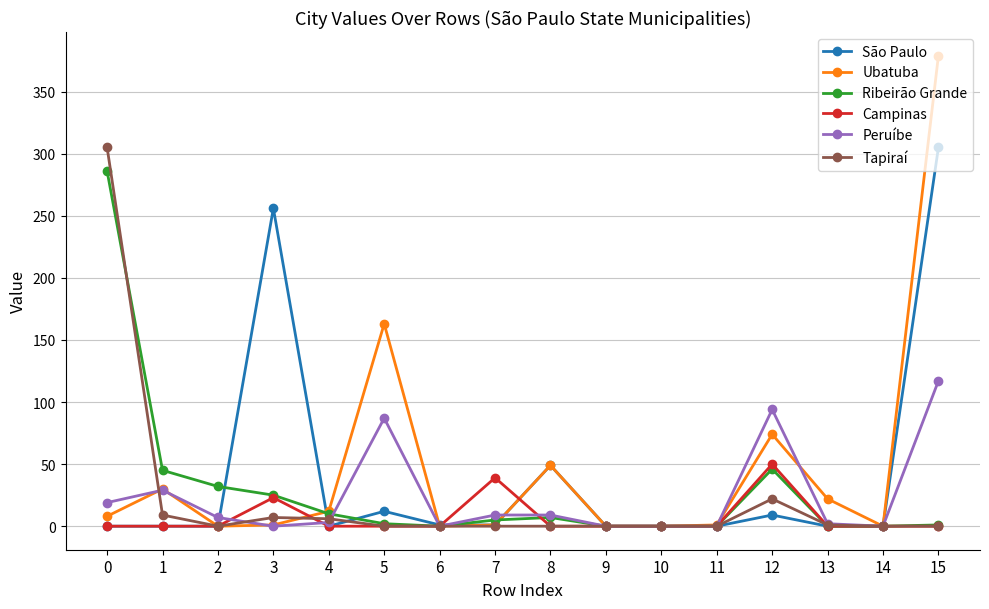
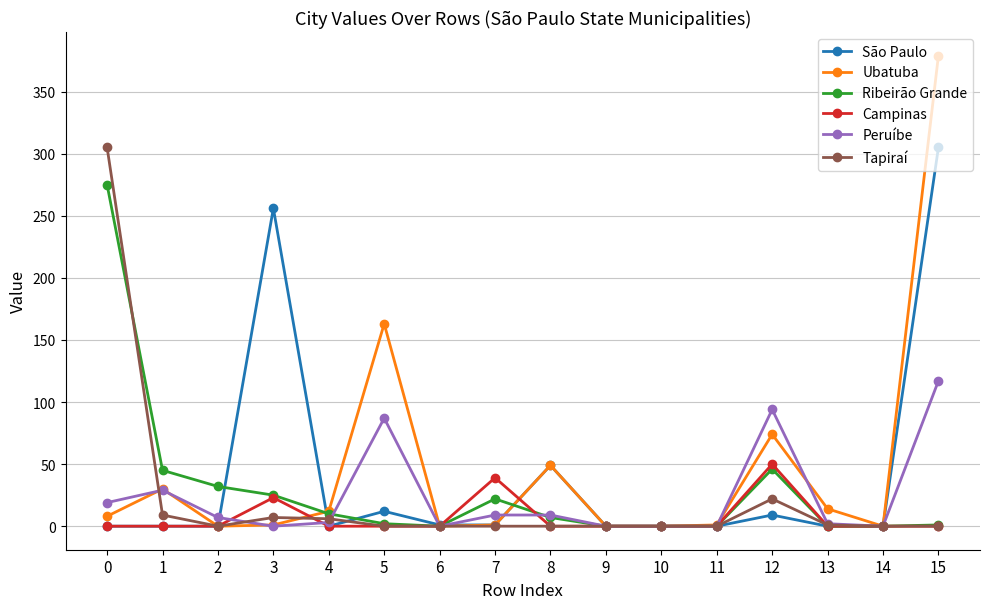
  {
    "São Paulo": {
      "3": 256,
      "5": 12,
      "12": 9
    },
    "Ubatuba": {
      "0": 8,
      "5": 163,
      "12": 74,
-     "13": 22
+     "13": 14
    },
    "Ribeirão Grande": {
-     "0": 286,
+     "0": 275,
      "1": 45,
      "2": 32,
-     "7": 5,
+     "7": 22,
      "12": 46
    },
    "Campinas": {
      "7": 39,
      "12": 50
    },
    "Peruíbe": {
      "0": 19,
      "2": 7,
      "4": 3,
      "5": 87,
      "7": 9,
      "12": 94,
      "15": 117
    },
    "Tapiraí": {
      "0": 305,
      "1": 9,
      "3": 7,
      "4": 6,
      "12": 22
    }
  }
